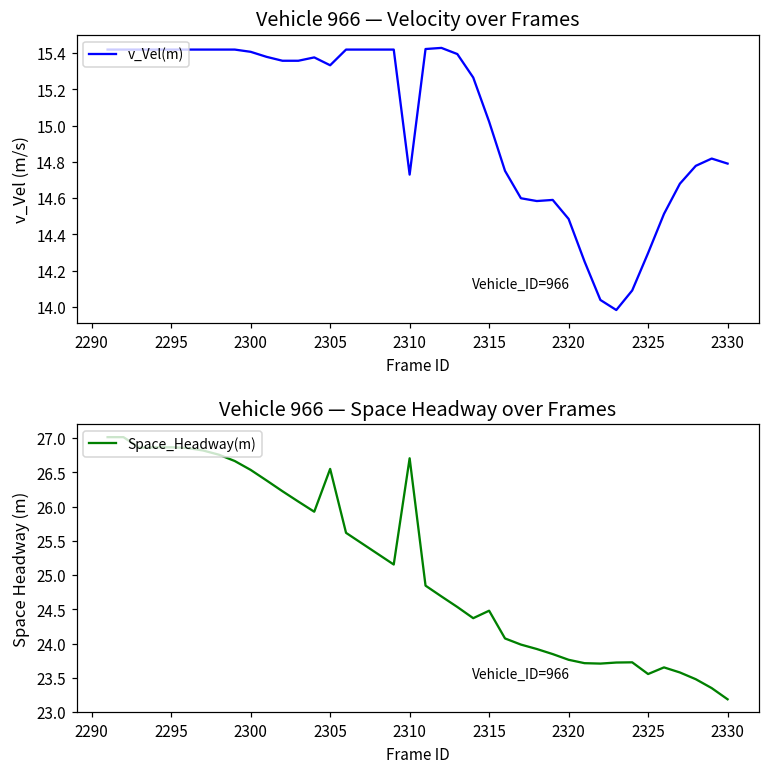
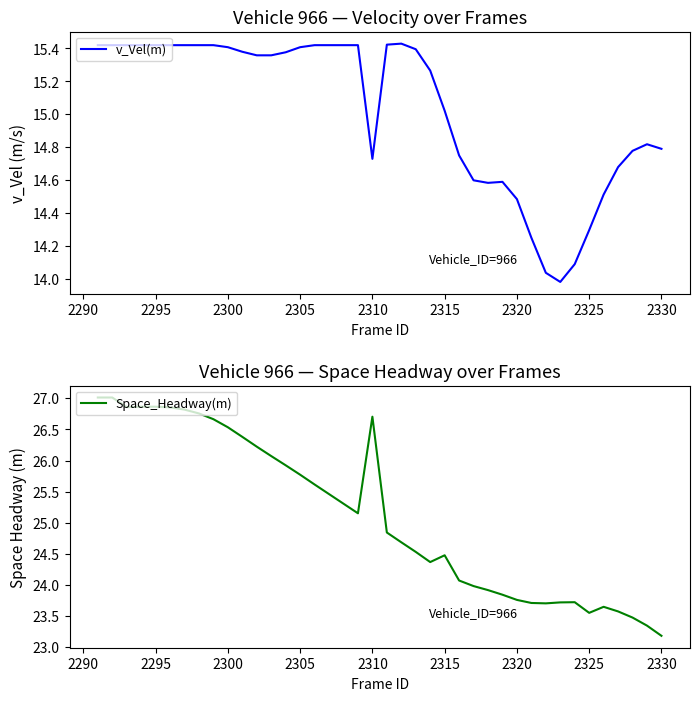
  {
    "Vehicle 966 — Velocity over Frames": {
      "2300": 15.41,
-     "2305": 15.33,
+     "2305": 15.41,
      "2310": 14.73,
      "2315": 15.02,
      "2320": 14.49,
      "2325": 14.30,
      "2330": 14.79
    },
    "Vehicle 966 — Space Headway over Frames": {
      "2300": 26.5,
-     "2305": 26.5,
+     "2305": 25.8,
      "2310": 26.7,
      "2315": 24.5,
      "2325": 23.6,
      "2330": 23.2
    }
  }
